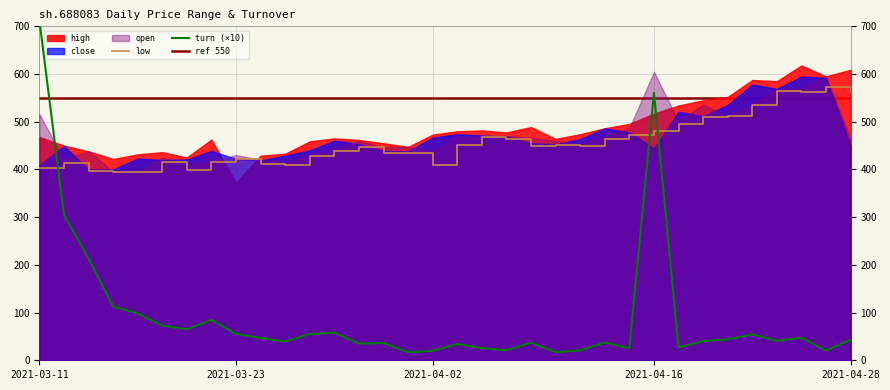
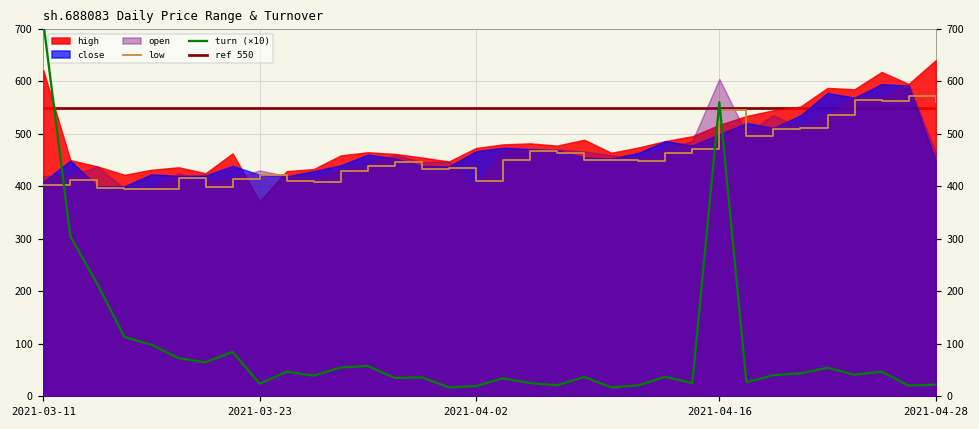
  {
    "high": {
-     "2021-03-11": 470,
+     "2021-03-11": 620,
      "2021-03-23": 370,
      "2021-04-02": 470,
      "2021-04-16": 520,
-     "2021-04-28": 610
+     "2021-04-28": 640
    },
    "low": {
      "2021-03-11": 400,
      "2021-04-02": 410,
-     "2021-04-16": 480,
+     "2021-04-16": 550,
      "2021-04-28": 560
    },
    "close": {
      "2021-03-11": 410,
      "2021-04-02": 470,
-     "2021-04-16": 440,
+     "2021-04-16": 500,
      "2021-04-28": 450
    },
    "turn (×10)": {
-     "2021-03-23": 60,
+     "2021-03-23": 20,
      "2021-04-02": 20,
      "2021-04-16": 560,
-     "2021-04-28": 40
+     "2021-04-28": 20
    },
    "open": {
-     "2021-03-11": 520,
+     "2021-03-11": 420,
      "2021-03-23": 430,
-     "2021-04-02": 440,
+     "2021-04-02": 400,
      "2021-04-16": 600,
      "2021-04-28": 460
    }
  }
